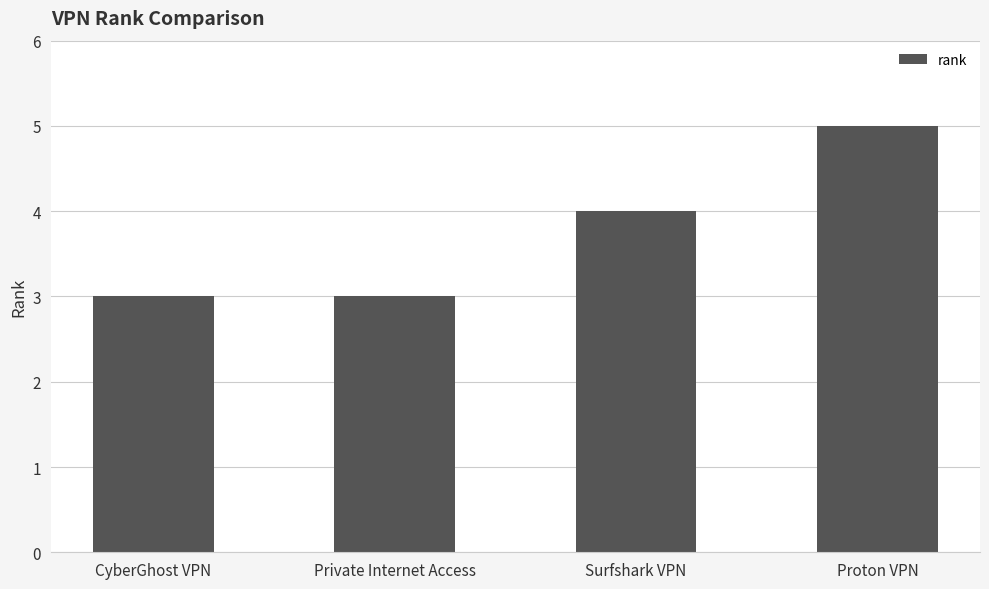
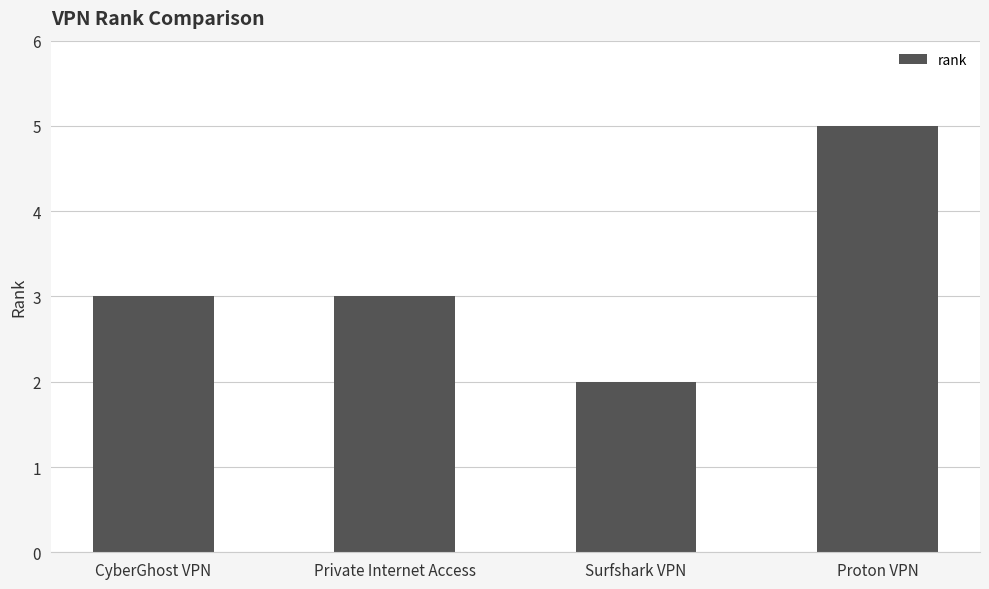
  {
    "CyberGhost VPN": 3,
    "Private Internet Access": 3,
-   "Surfshark VPN": 4,
+   "Surfshark VPN": 2,
    "Proton VPN": 5
  }
